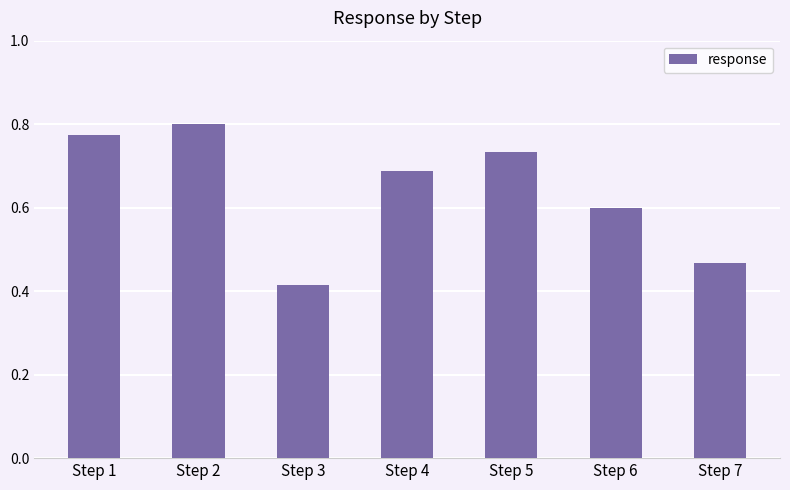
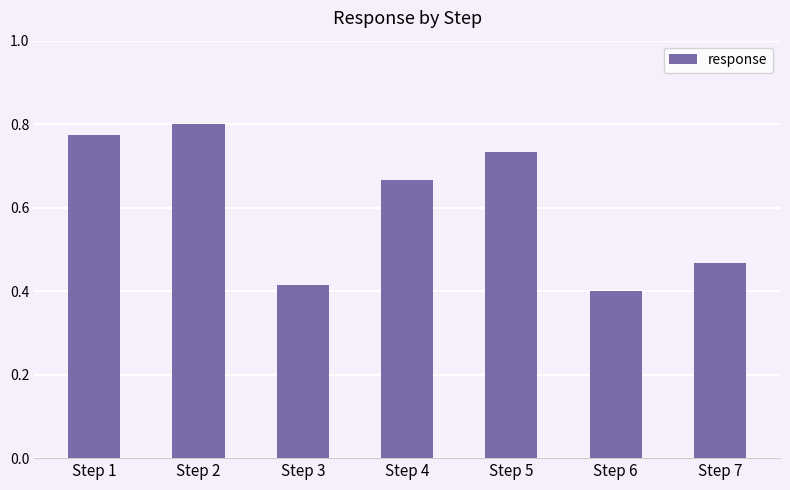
  {
    "Step 1": 0.77,
    "Step 2": 0.80,
    "Step 3": 0.41,
-   "Step 4": 0.69,
+   "Step 4": 0.67,
    "Step 5": 0.73,
-   "Step 6": 0.6,
+   "Step 6": 0.4,
    "Step 7": 0.47
  }
